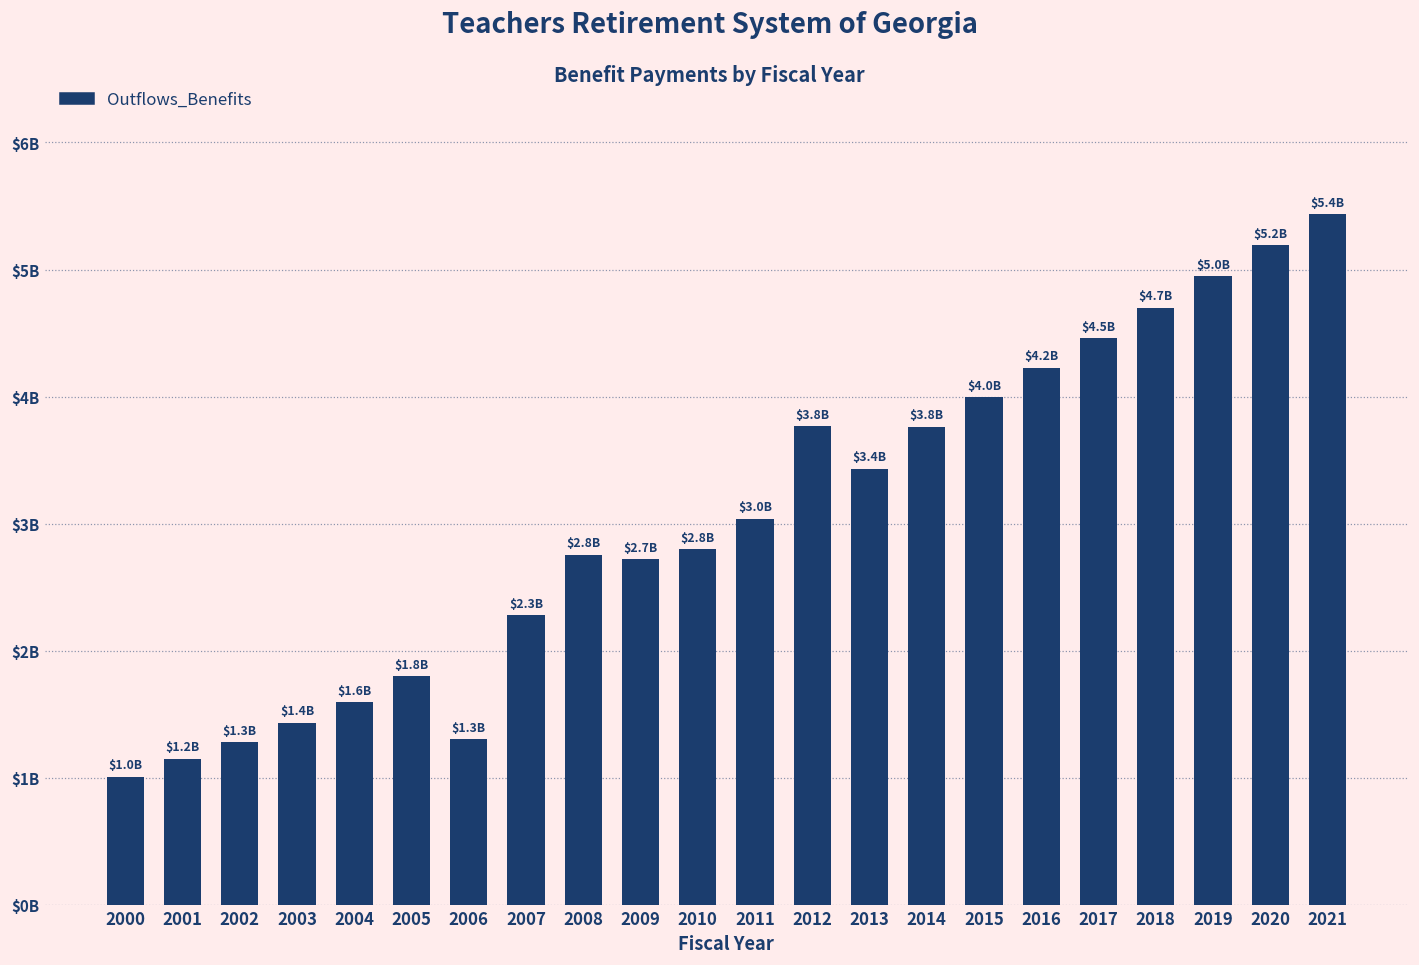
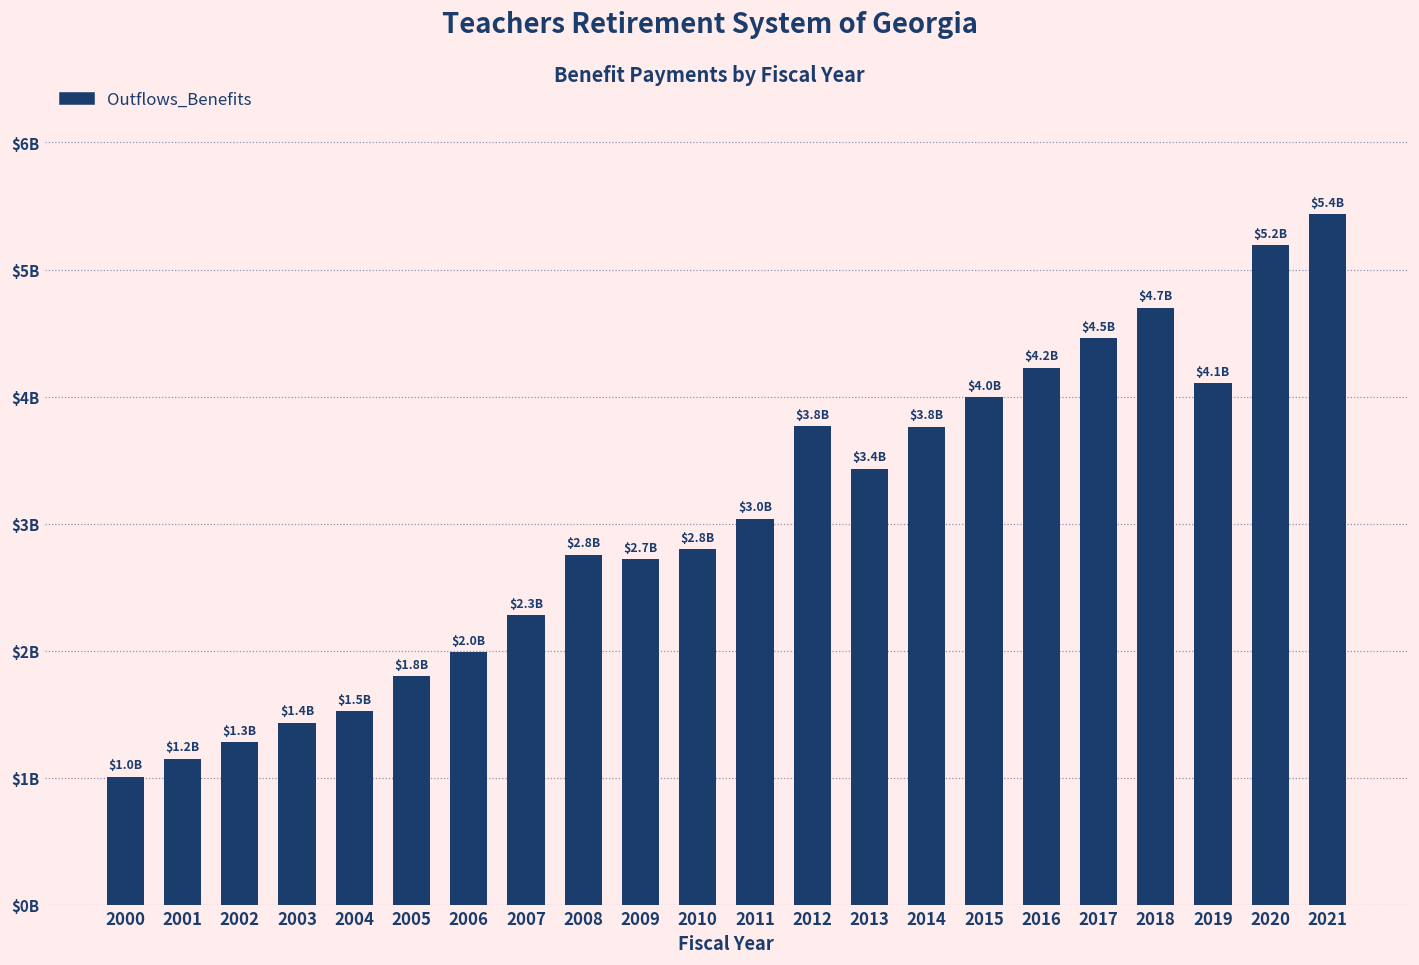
  {
    "2000": "$1.0B",
    "2001": "$1.2B",
    "2002": "$1.3B",
    "2003": "$1.4B",
-   "2004": "$1.6B",
+   "2004": "$1.5B",
    "2005": "$1.8B",
-   "2006": "$1.3B",
+   "2006": "$2.0B",
    "2007": "$2.3B",
    "2008": "$2.8B",
    "2009": "$2.7B",
    "2010": "$2.8B",
    "2011": "$3.0B",
    "2012": "$3.8B",
    "2013": "$3.4B",
    "2014": "$3.8B",
    "2015": "$4.0B",
    "2016": "$4.2B",
    "2017": "$4.5B",
    "2018": "$4.7B",
-   "2019": "$5.0B",
+   "2019": "$4.1B",
    "2020": "$5.2B",
    "2021": "$5.4B"
  }
